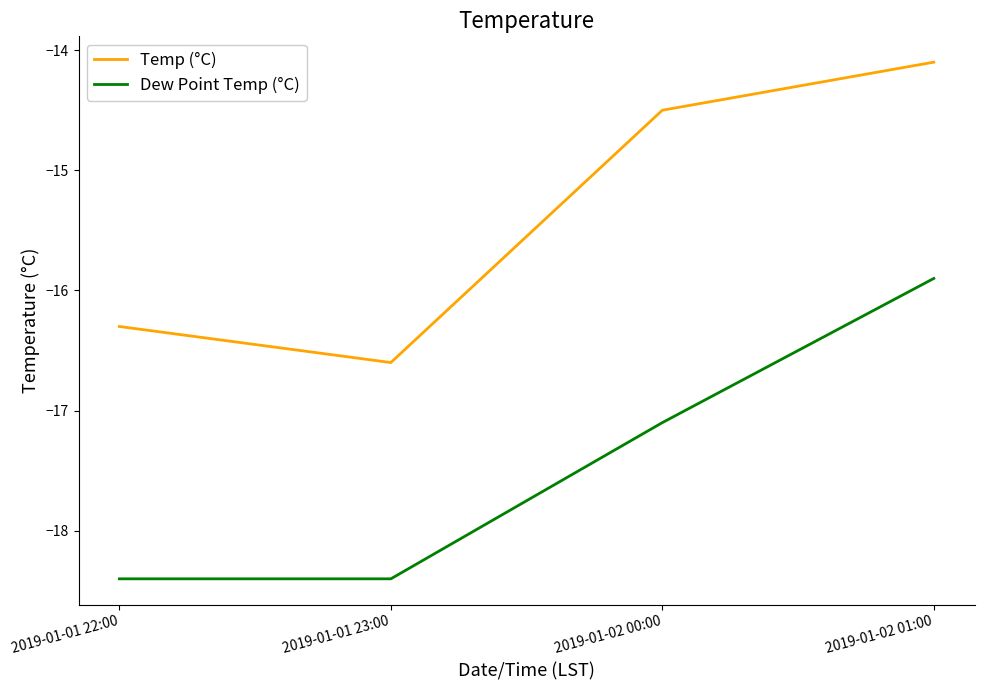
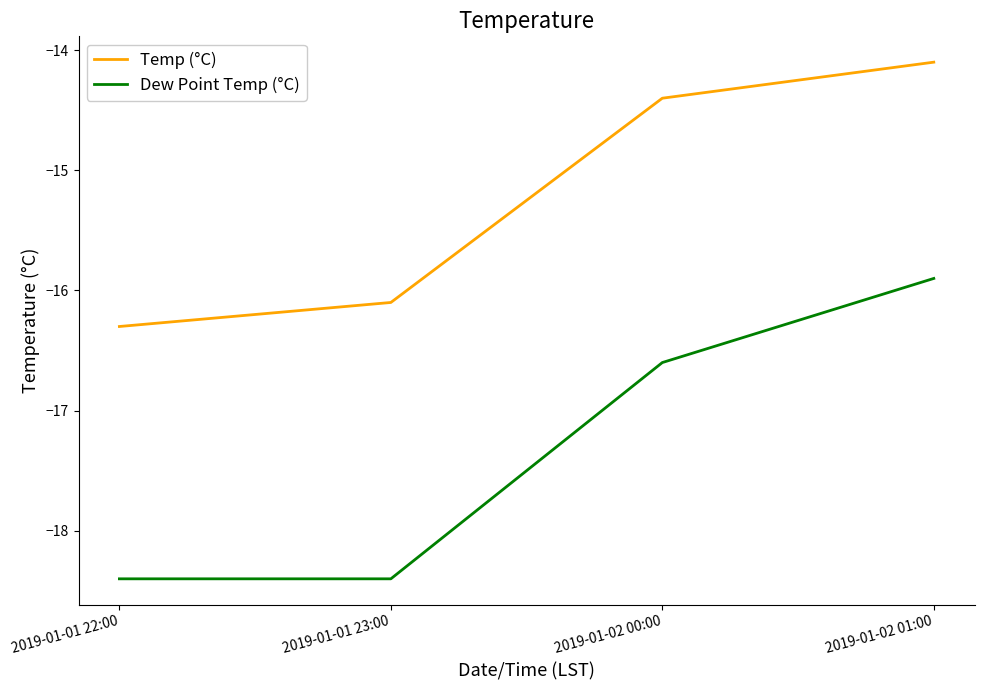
  {
    "Temp (°C)": {
      "2019-01-01 22:00": -16.3,
-     "2019-01-01 23:00": -16.6,
-     "2019-01-02 00:00": -14.5,
+     "2019-01-01 23:00": -16.1,
+     "2019-01-02 00:00": -14.4,
      "2019-01-02 01:00": -14.1
    },
    "Dew Point Temp (°C)": {
      "2019-01-01 22:00": -18.4,
      "2019-01-01 23:00": -18.4,
-     "2019-01-02 00:00": -17.1,
+     "2019-01-02 00:00": -16.6,
      "2019-01-02 01:00": -15.9
    }
  }
